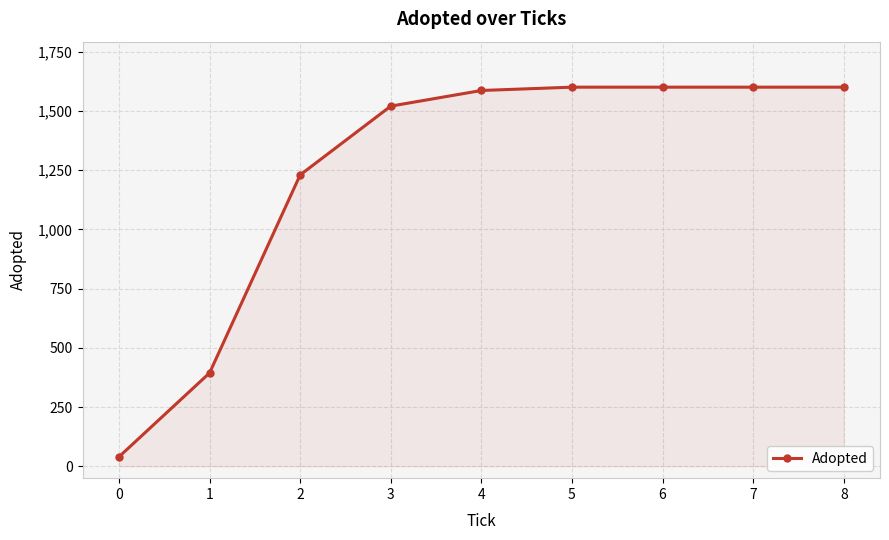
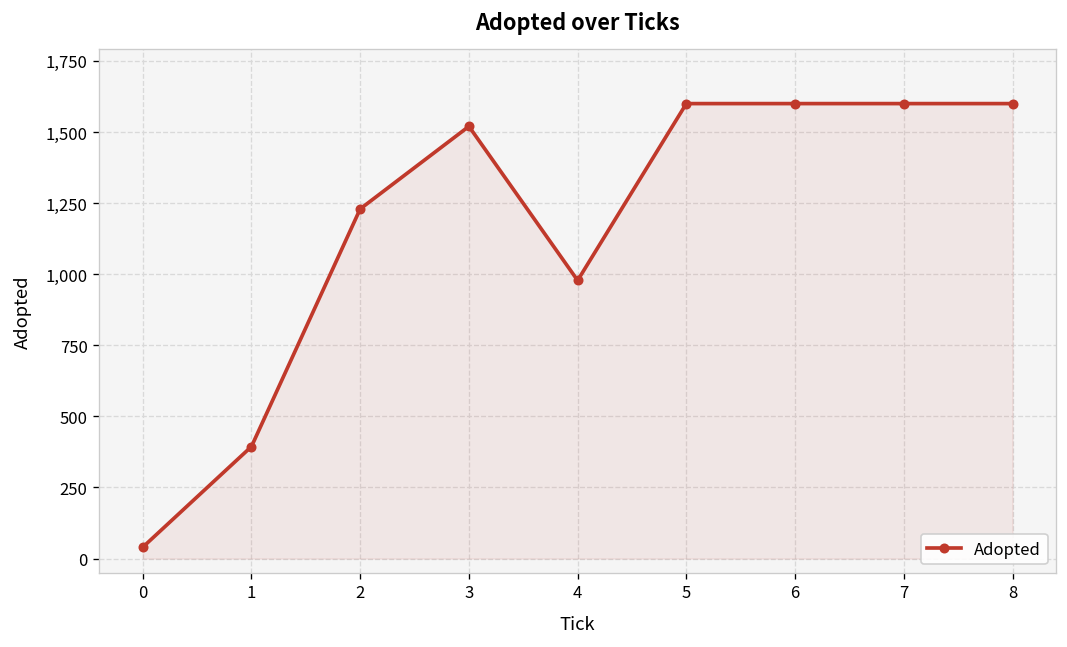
  {
    "0": "40",
    "1": "390",
    "2": "1,230",
    "3": "1,520",
-   "4": "1,590",
+   "4": "980",
    "5": "1,600",
    "6": "1,600",
    "7": "1,600",
    "8": "1,600"
  }
